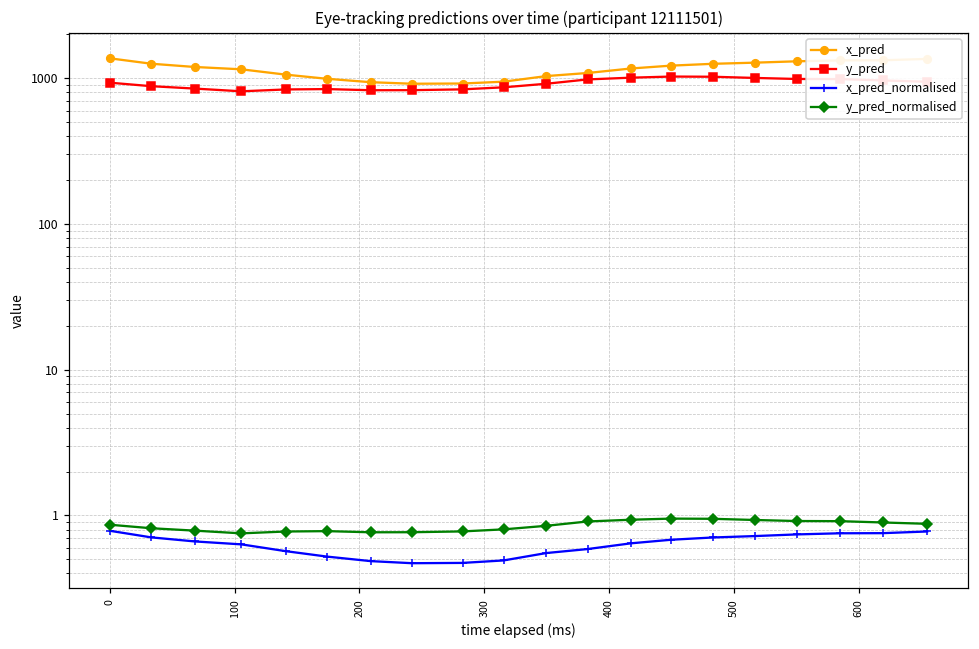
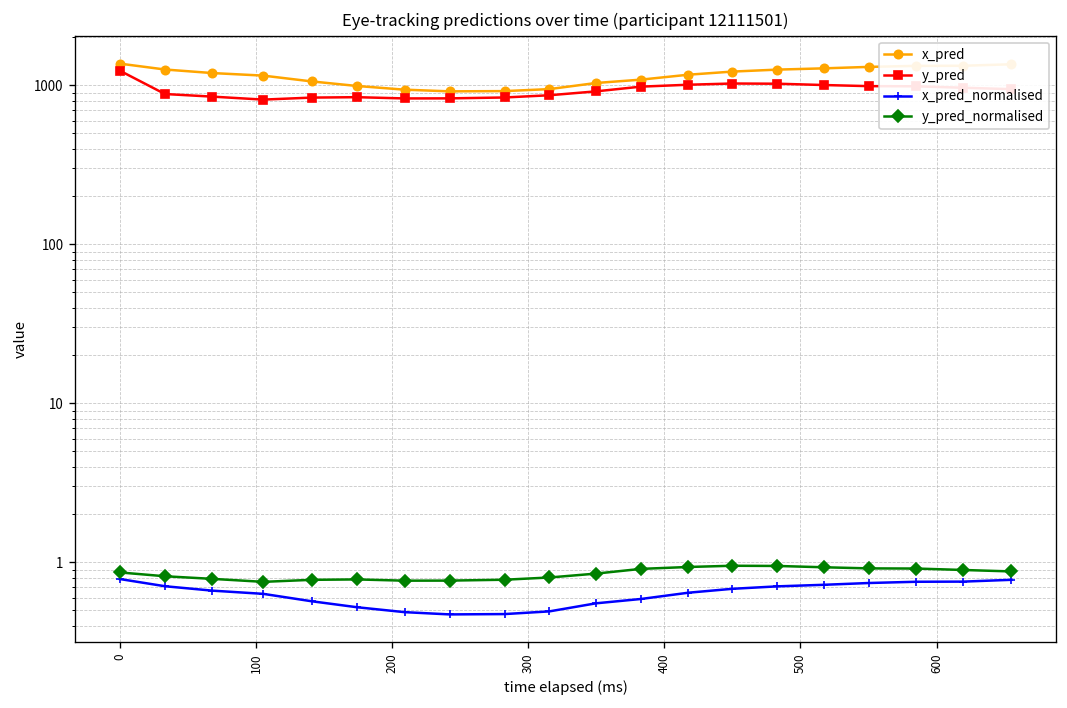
  {
    "x_pred": {
      "0": 1400
    },
    "y_pred": {
-     "0": 900
+     "0": 1200
    },
    "x_pred_normalised": {
      "0": 0.8
    },
    "y_pred_normalised": {
      "0": 0.9
    }
  }
